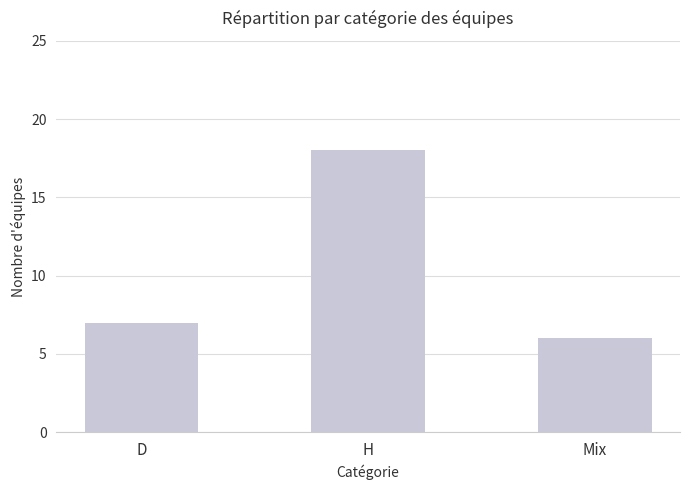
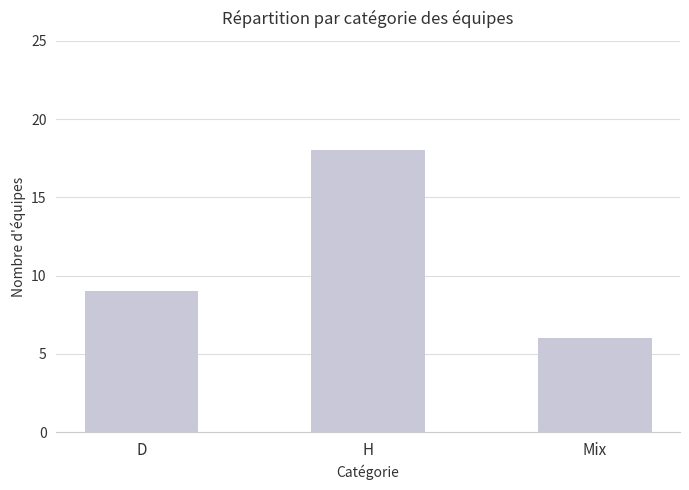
  {
-   "D": 7,
+   "D": 9,
    "H": 18,
    "Mix": 6
  }
